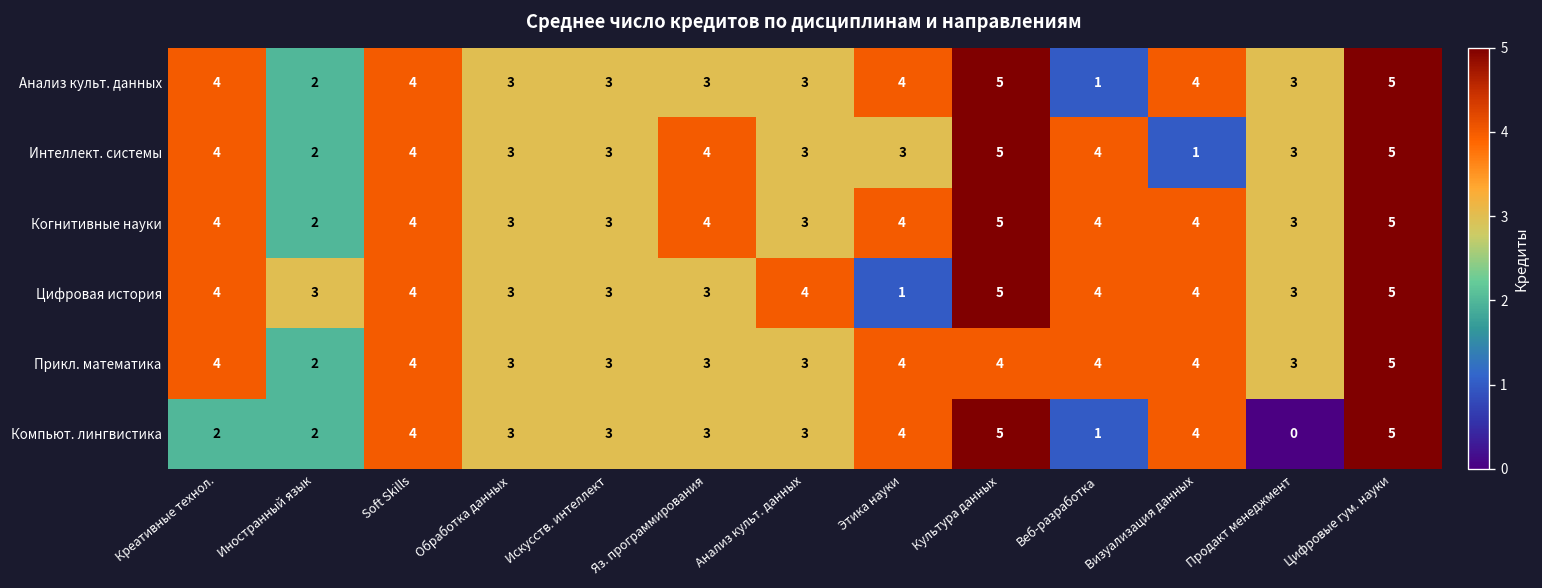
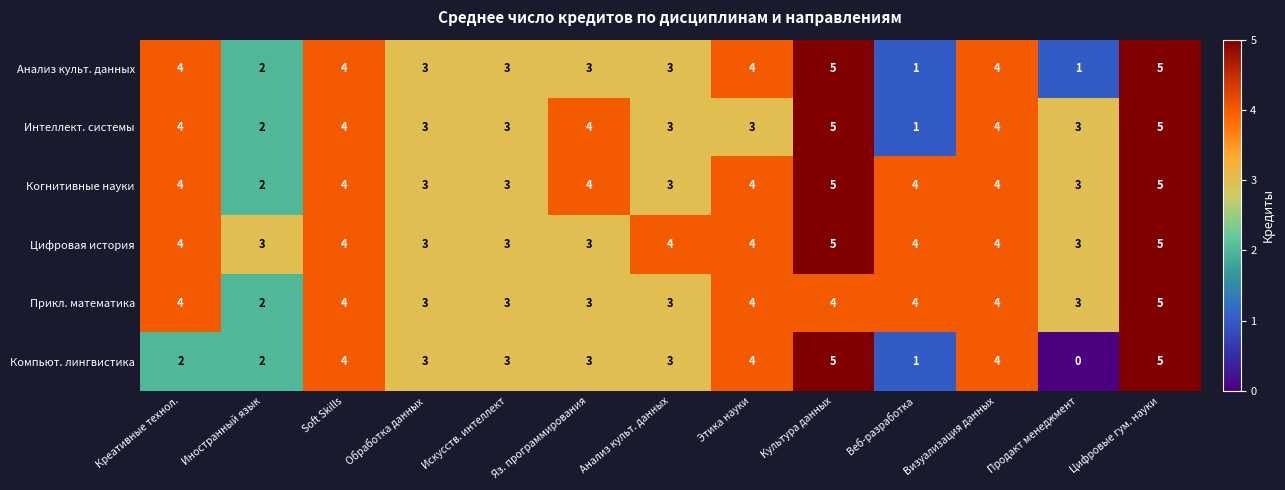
  {
    "Анализ культ. данных": {
      "Креативные технол.": 4,
      "Иностранный язык": 2,
      "Soft Skills": 4,
      "Обработка данных": 3,
      "Искусств. интеллект": 3,
      "Яз. программирования": 3,
      "Анализ культ. данных": 3,
      "Этика науки": 4,
      "Культура данных": 5,
      "Веб-разработка": 1,
      "Визуализация данных": 4,
-     "Продакт менеджмент": 3,
+     "Продакт менеджмент": 1,
      "Цифровые гум. науки": 5
    },
    "Интеллект. системы": {
      "Креативные технол.": 4,
      "Иностранный язык": 2,
      "Soft Skills": 4,
      "Обработка данных": 3,
      "Искусств. интеллект": 3,
      "Яз. программирования": 4,
      "Анализ культ. данных": 3,
      "Этика науки": 3,
      "Культура данных": 5,
-     "Веб-разработка": 4,
-     "Визуализация данных": 1,
+     "Веб-разработка": 1,
+     "Визуализация данных": 4,
      "Продакт менеджмент": 3,
      "Цифровые гум. науки": 5
    },
    "Когнитивные науки": {
      "Креативные технол.": 4,
      "Иностранный язык": 2,
      "Soft Skills": 4,
      "Обработка данных": 3,
      "Искусств. интеллект": 3,
      "Яз. программирования": 4,
      "Анализ культ. данных": 3,
      "Этика науки": 4,
      "Культура данных": 5,
      "Веб-разработка": 4,
      "Визуализация данных": 4,
      "Продакт менеджмент": 3,
      "Цифровые гум. науки": 5
    },
    "Цифровая история": {
      "Креативные технол.": 4,
      "Иностранный язык": 3,
      "Soft Skills": 4,
      "Обработка данных": 3,
      "Искусств. интеллект": 3,
      "Яз. программирования": 3,
      "Анализ культ. данных": 4,
-     "Этика науки": 1,
+     "Этика науки": 4,
      "Культура данных": 5,
      "Веб-разработка": 4,
      "Визуализация данных": 4,
      "Продакт менеджмент": 3,
      "Цифровые гум. науки": 5
    },
    "Прикл. математика": {
      "Креативные технол.": 4,
      "Иностранный язык": 2,
      "Soft Skills": 4,
      "Обработка данных": 3,
      "Искусств. интеллект": 3,
      "Яз. программирования": 3,
      "Анализ культ. данных": 3,
      "Этика науки": 4,
      "Культура данных": 4,
      "Веб-разработка": 4,
      "Визуализация данных": 4,
      "Продакт менеджмент": 3,
      "Цифровые гум. науки": 5
    },
    "Компьют. лингвистика": {
      "Креативные технол.": 2,
      "Иностранный язык": 2,
      "Soft Skills": 4,
      "Обработка данных": 3,
      "Искусств. интеллект": 3,
      "Яз. программирования": 3,
      "Анализ культ. данных": 3,
      "Этика науки": 4,
      "Культура данных": 5,
      "Веб-разработка": 1,
      "Визуализация данных": 4,
      "Продакт менеджмент": 0,
      "Цифровые гум. науки": 5
    }
  }
